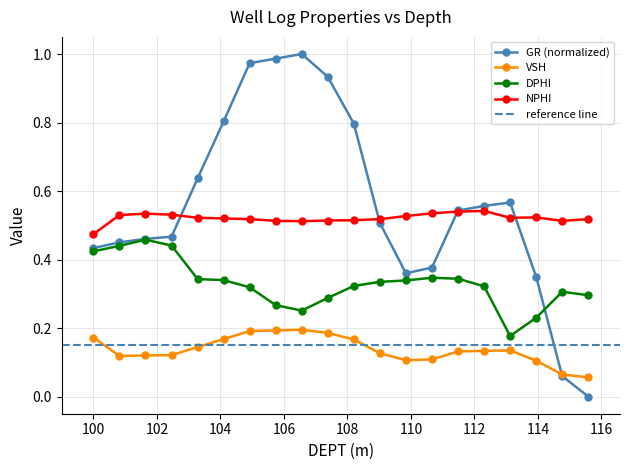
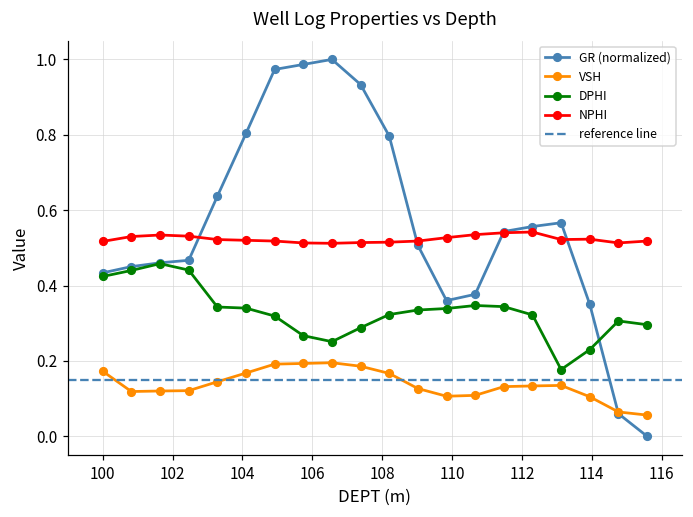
  {
    "GR (normalized)": {
      "100": 0.43
    },
    "VSH": {
      "100": 0.17
    },
    "DPHI": {
      "100": 0.42
    },
    "NPHI": {
-     "100": 0.47
+     "100": 0.52
    }
  }
